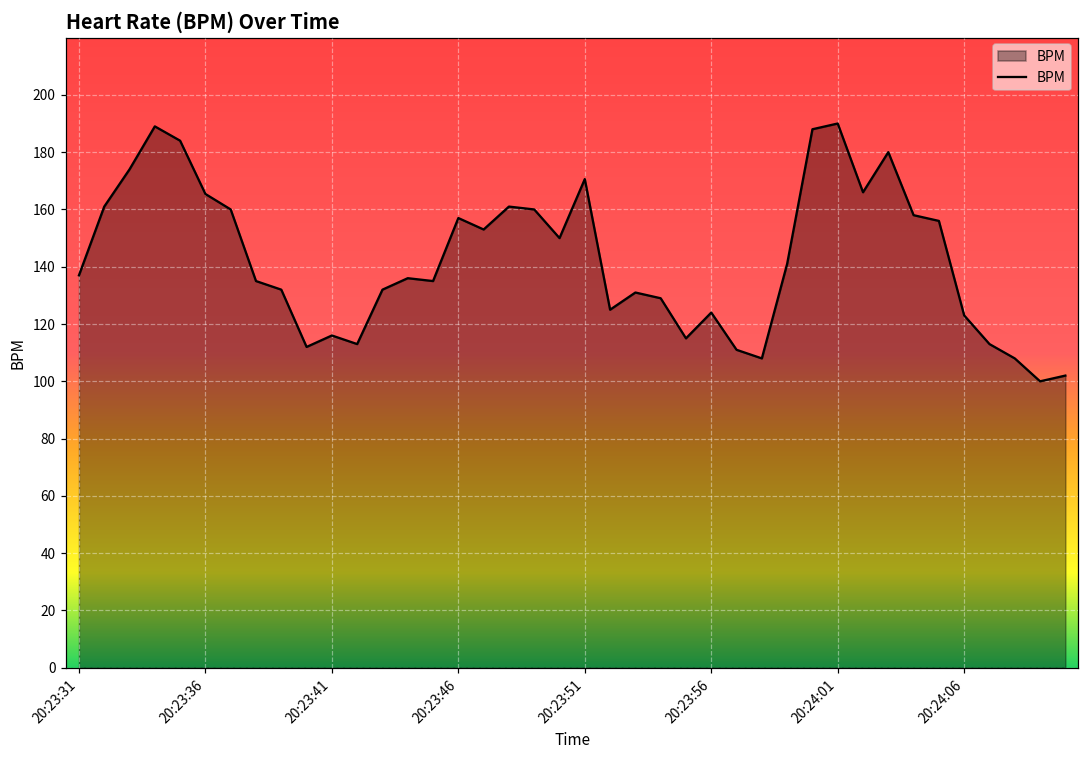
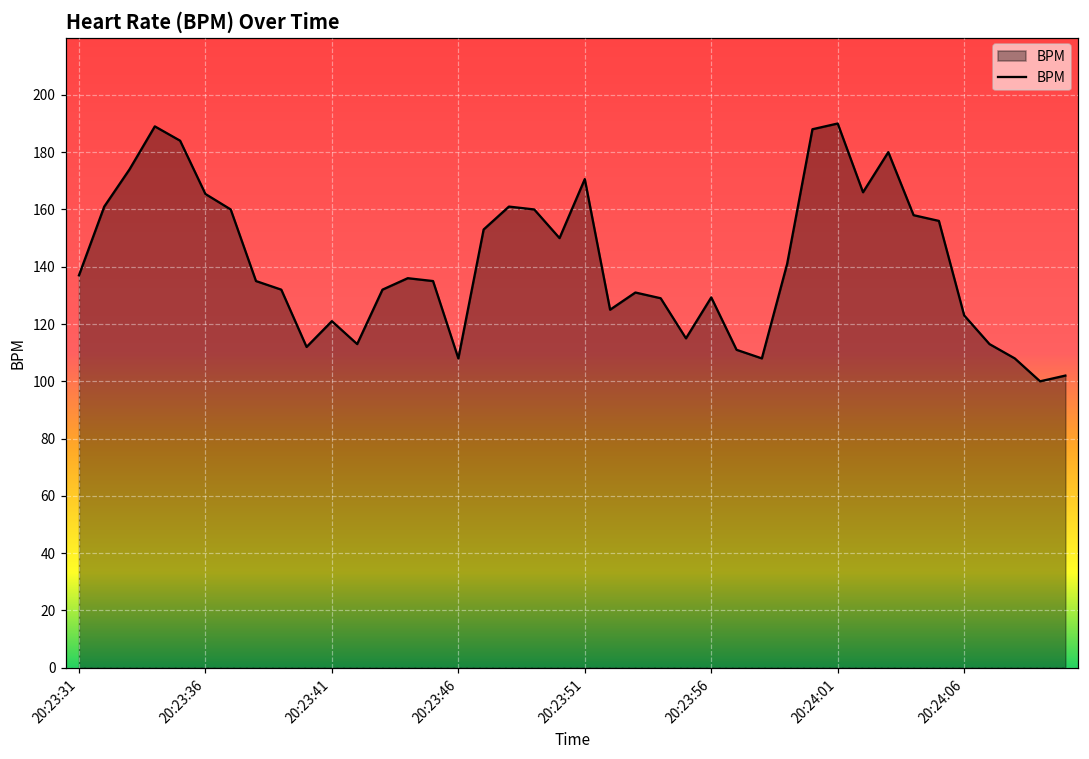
  {
    "20:23:31": 137,
    "20:23:36": 165,
-   "20:23:41": 116,
-   "20:23:46": 157,
+   "20:23:41": 121,
+   "20:23:46": 108,
    "20:23:51": 171,
-   "20:23:56": 124,
+   "20:23:56": 129,
    "20:24:01": 190,
    "20:24:06": 123
  }
